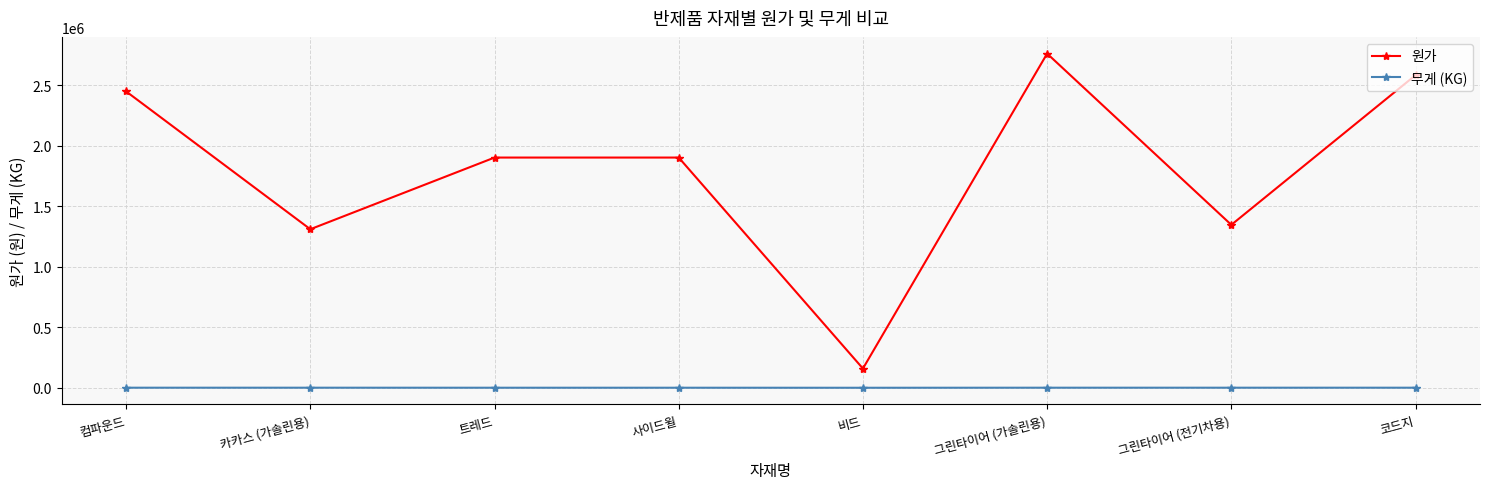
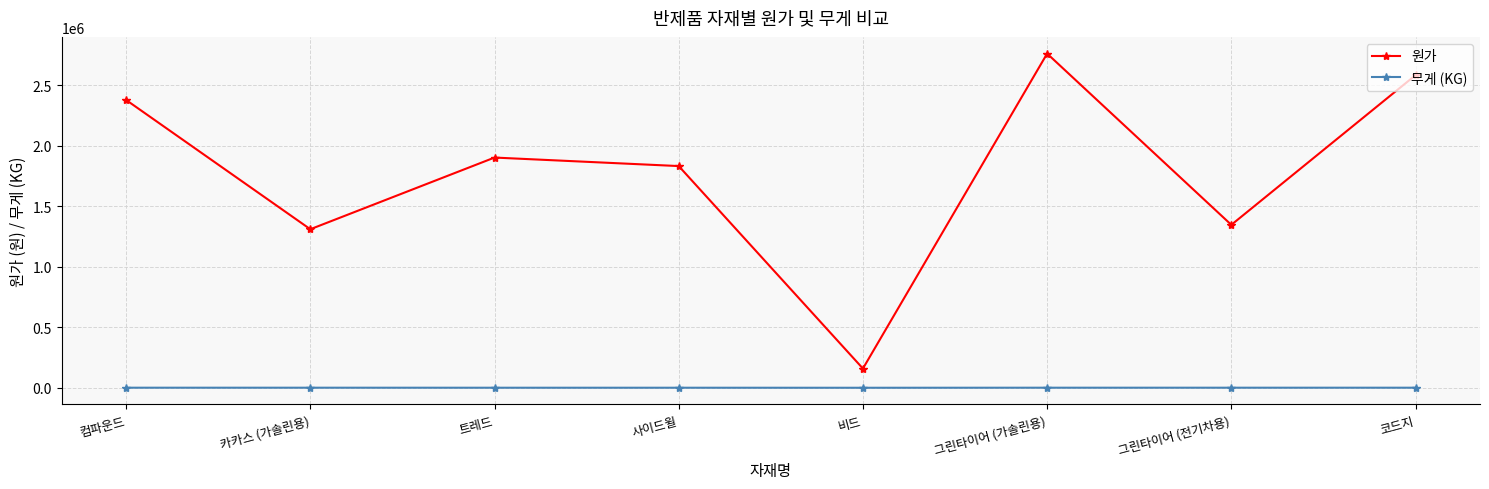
  {
    "원가": {
-     "컴파운드": 2450000,
+     "컴파운드": 2380000,
      "카카스 (가솔린용)": 1310000,
      "트레드": 1900000,
-     "사이드윌": 1900000,
+     "사이드윌": 1830000,
      "비드": 160000,
      "그린타이어 (가솔린용)": 2760000,
      "그린타이어 (전기차용)": 1350000
    },
    "무게 (KG)": {
      "컴파운드": 0,
      "카카스 (가솔린용)": 0,
      "트레드": 0,
      "사이드윌": 0,
      "비드": 0,
      "그린타이어 (가솔린용)": 0,
      "그린타이어 (전기차용)": 0,
      "코드지": 0
    }
  }
